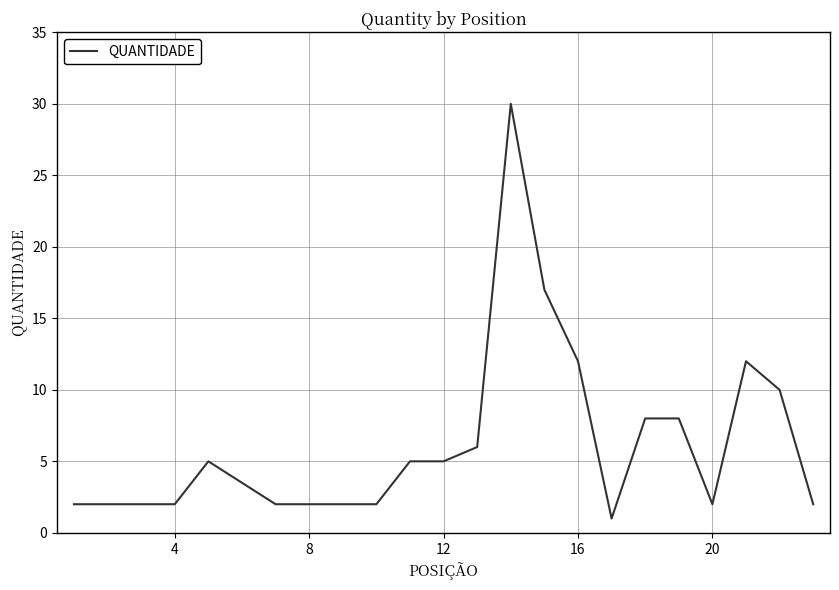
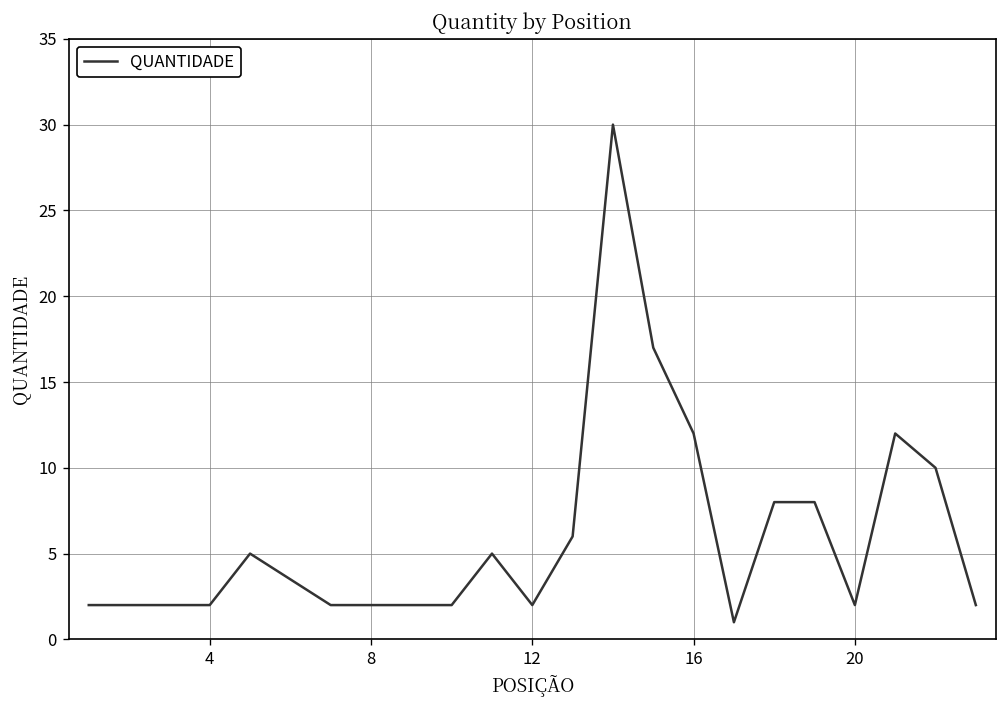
  {
    "4": 2,
-   "12": 5,
+   "12": 2,
    "16": 12,
    "20": 2
  }
